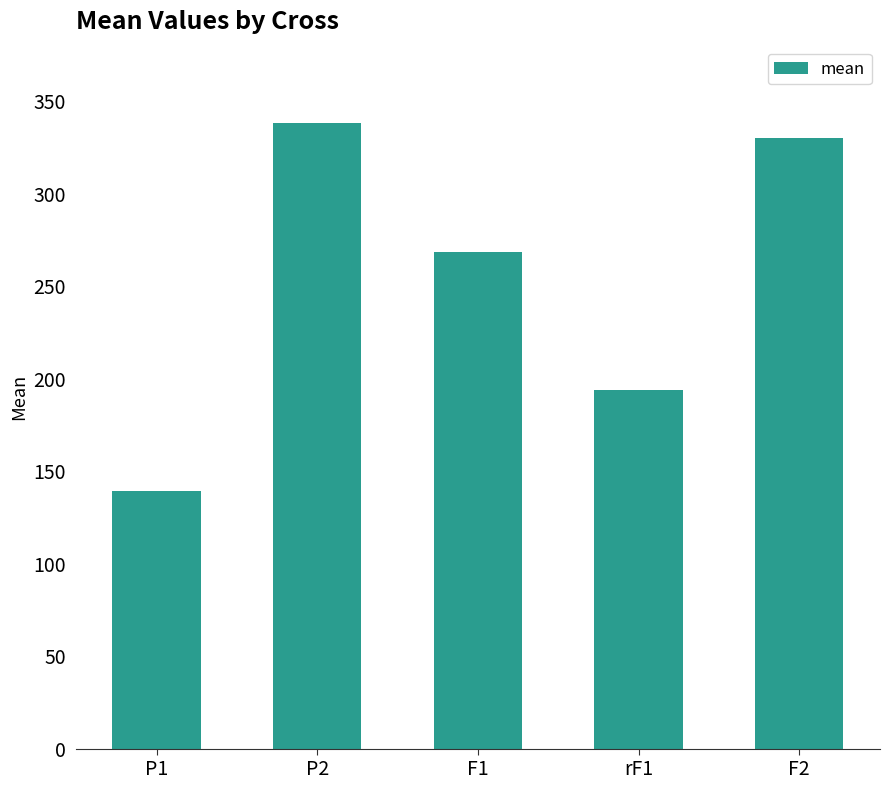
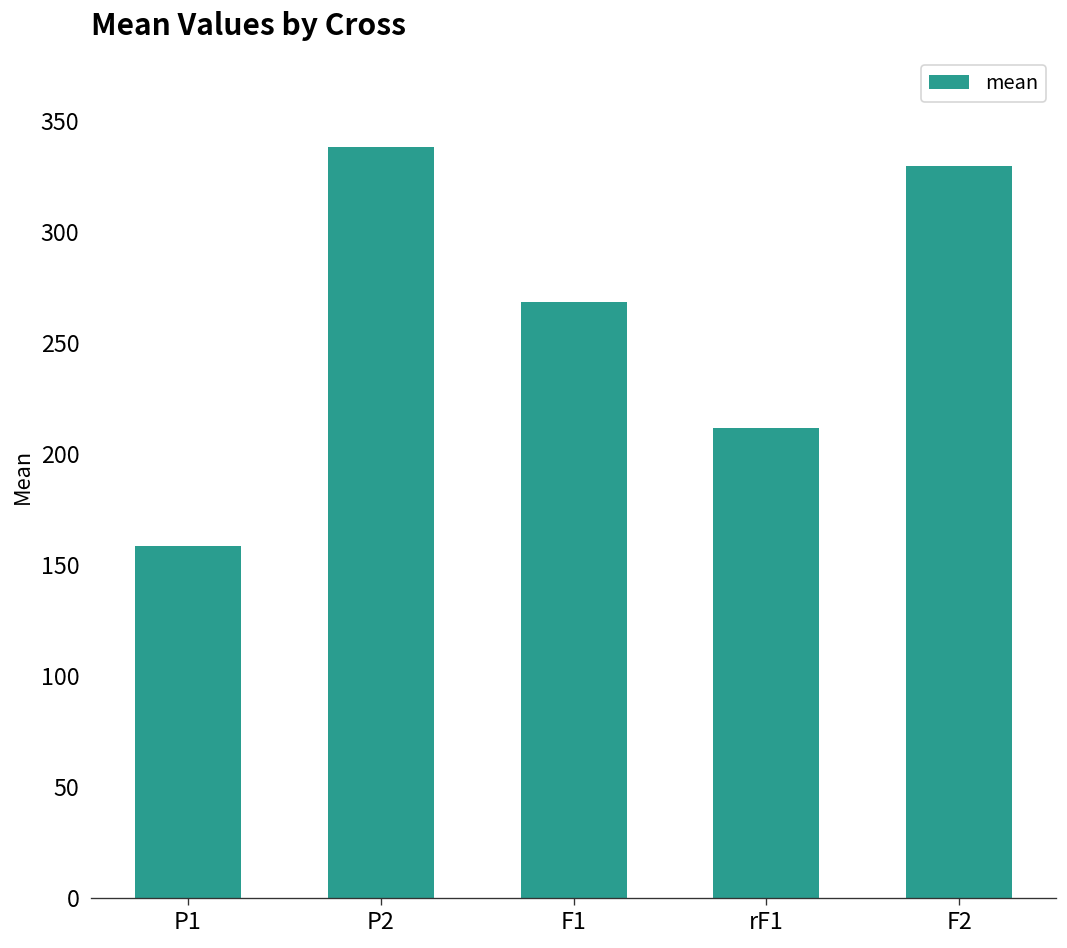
  {
-   "P1": 139,
+   "P1": 159,
    "P2": 338,
    "F1": 269,
-   "rF1": 194,
+   "rF1": 212,
    "F2": 330
  }
